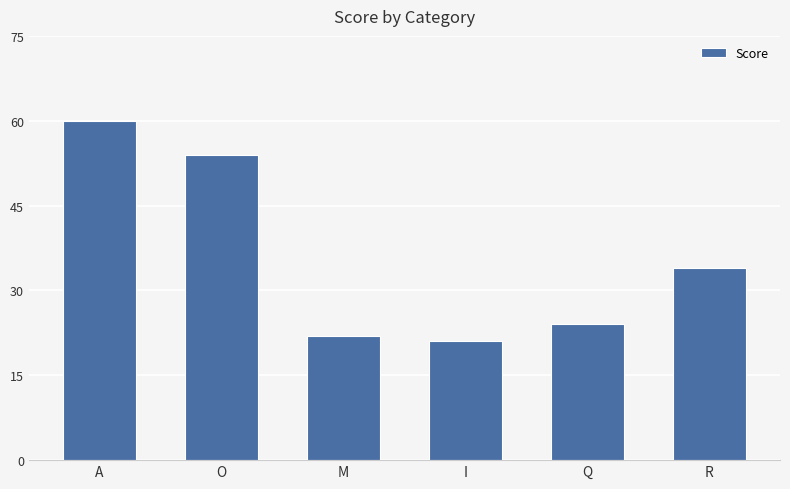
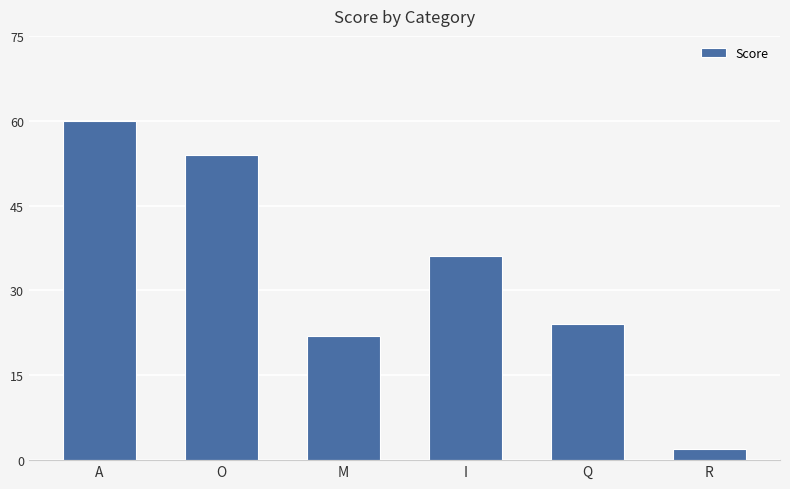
  {
    "A": 60,
    "O": 54,
    "M": 22,
-   "I": 21,
+   "I": 36,
    "Q": 24,
-   "R": 34
+   "R": 2
  }
